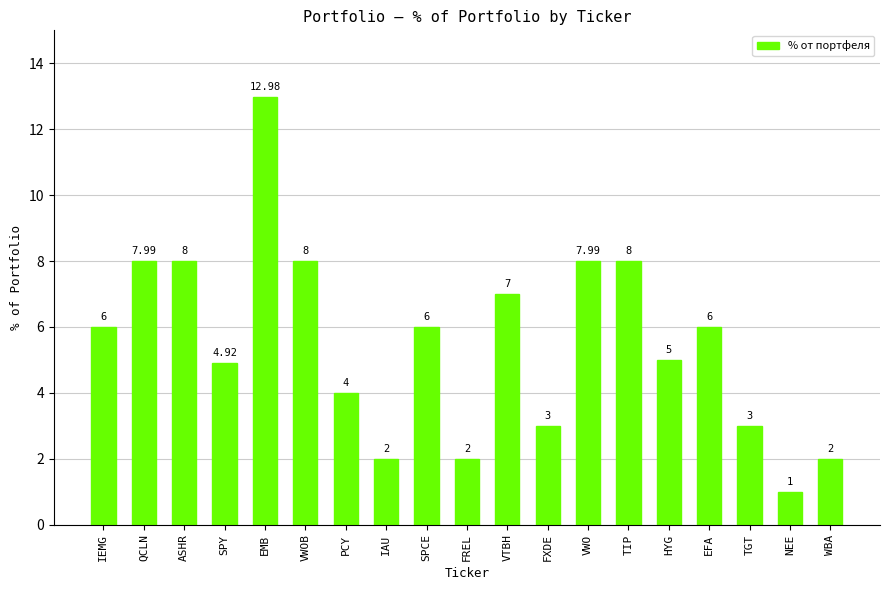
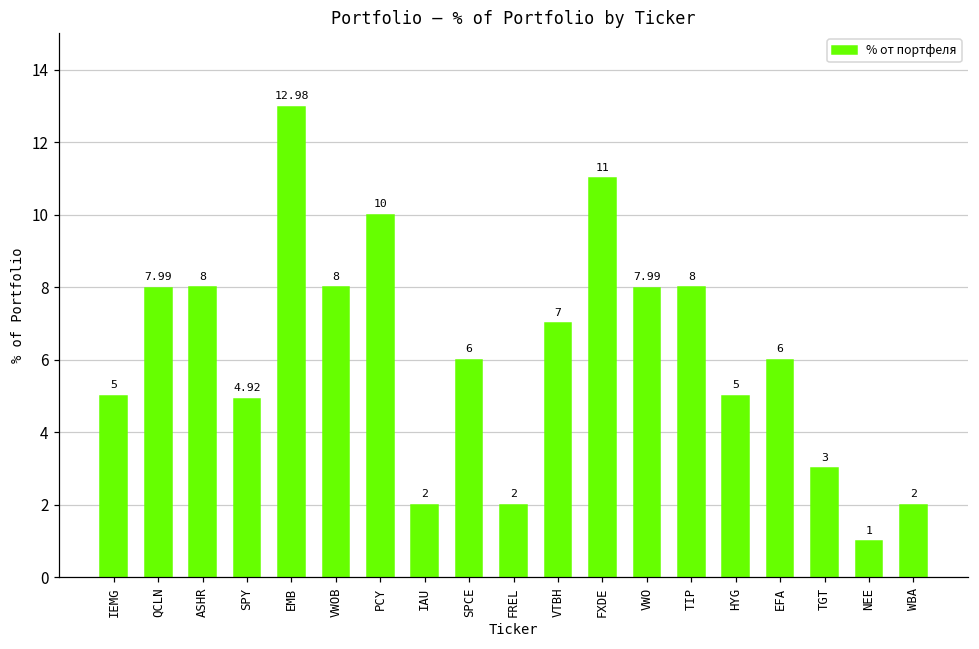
  {
-   "IEMG": 6,
+   "IEMG": 5,
    "QCLN": 7.99,
    "ASHR": 8,
    "SPY": 4.92,
    "EMB": 12.98,
    "VWOB": 8,
-   "PCY": 4,
+   "PCY": 10,
    "IAU": 2,
    "SPCE": 6,
    "FREL": 2,
    "VTBH": 7,
-   "FXDE": 3,
+   "FXDE": 11,
    "VWO": 7.99,
    "TIP": 8,
    "HYG": 5,
    "EFA": 6,
    "TGT": 3,
    "NEE": 1,
    "WBA": 2
  }
